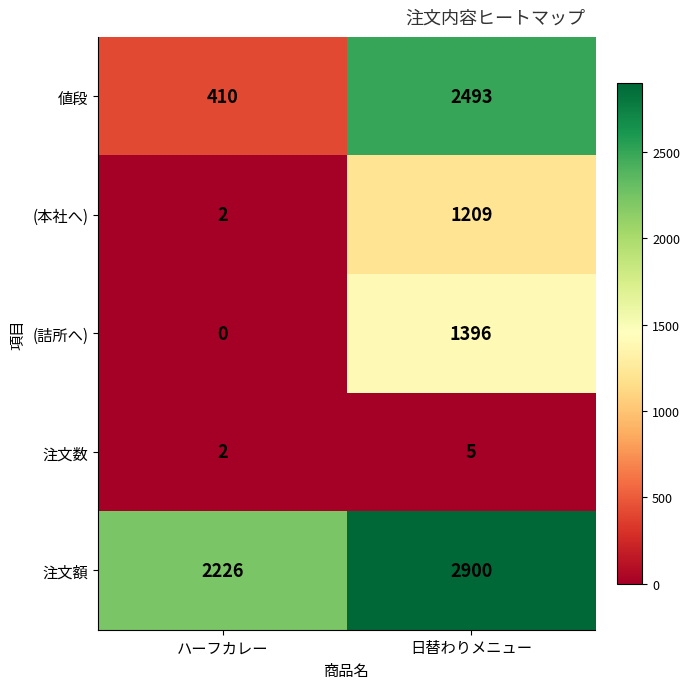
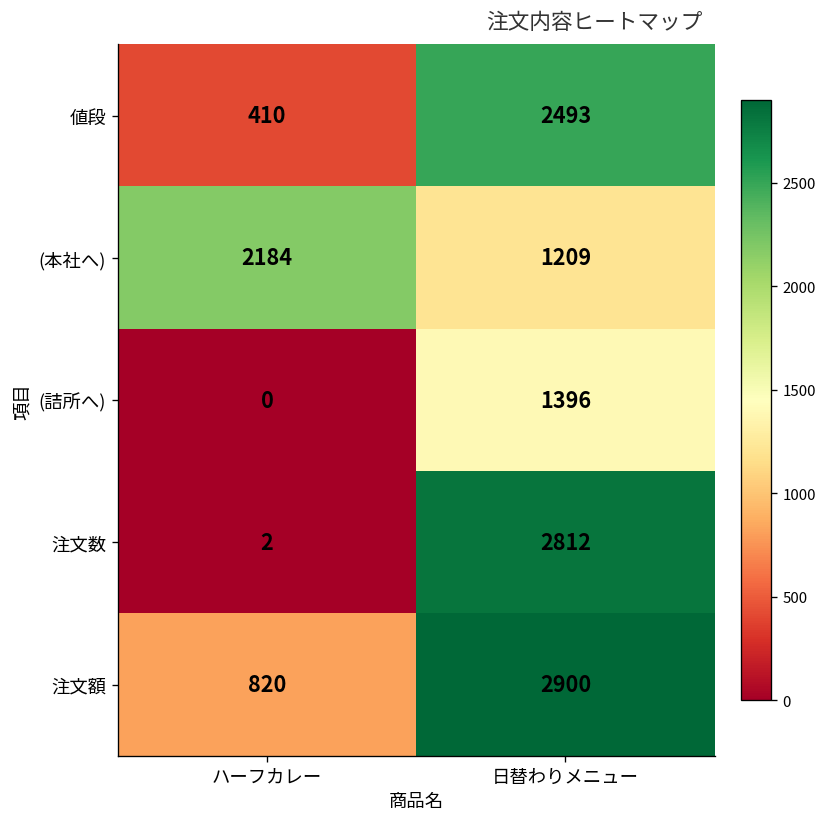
  {
    "値段": {
      "ハーフカレー": 410,
      "日替わりメニュー": 2493
    },
    "(本社へ)": {
-     "ハーフカレー": 2,
+     "ハーフカレー": 2184,
      "日替わりメニュー": 1209
    },
    "(詰所へ)": {
      "ハーフカレー": 0,
      "日替わりメニュー": 1396
    },
    "注文数": {
      "ハーフカレー": 2,
-     "日替わりメニュー": 5
+     "日替わりメニュー": 2812
    },
    "注文額": {
-     "ハーフカレー": 2226,
+     "ハーフカレー": 820,
      "日替わりメニュー": 2900
    }
  }
